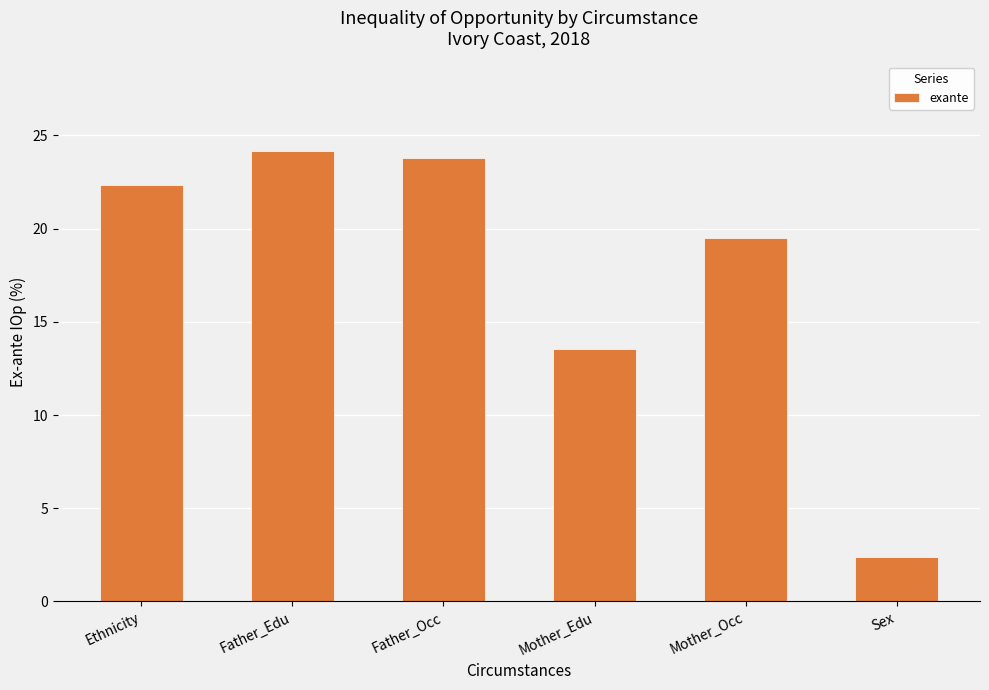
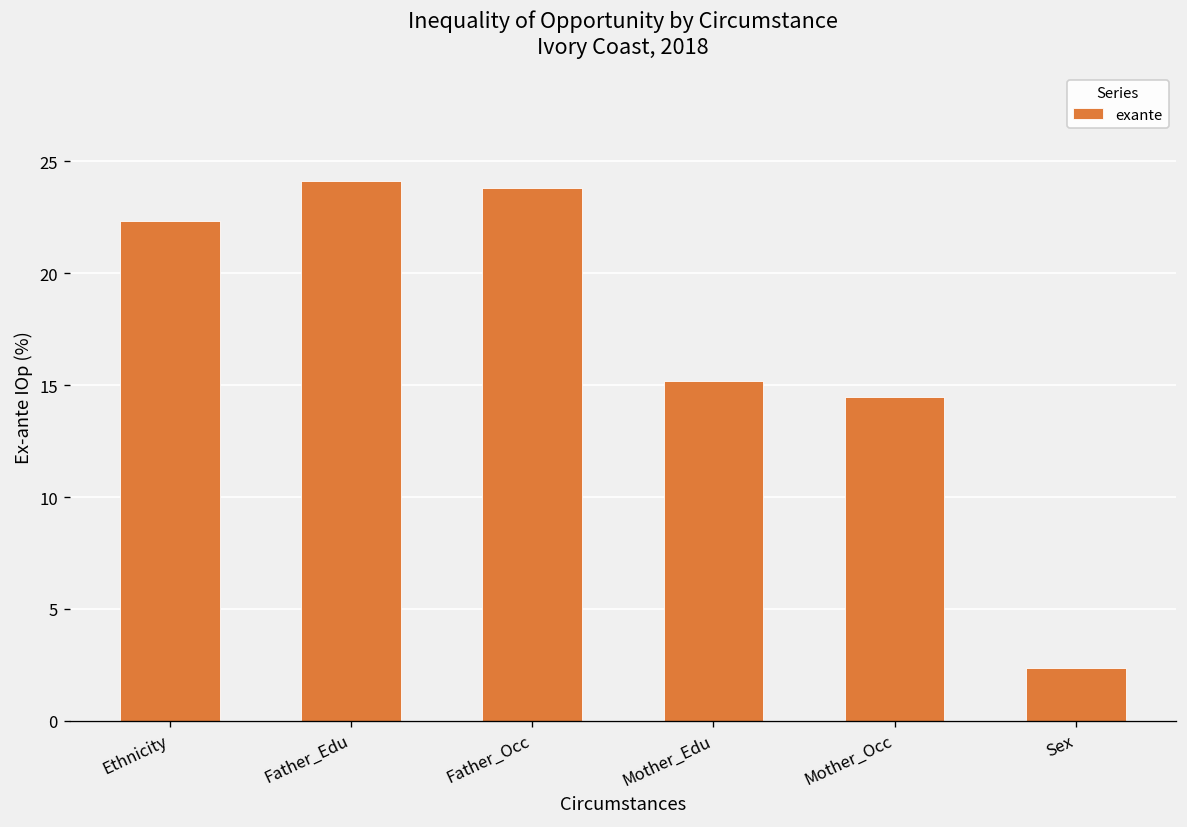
  {
    "Ethnicity": 22.4,
    "Father_Edu": 24.1,
    "Father_Occ": 23.8,
-   "Mother_Edu": 13.5,
-   "Mother_Occ": 19.5,
+   "Mother_Edu": 15.2,
+   "Mother_Occ": 14.5,
    "Sex": 2.4
  }
